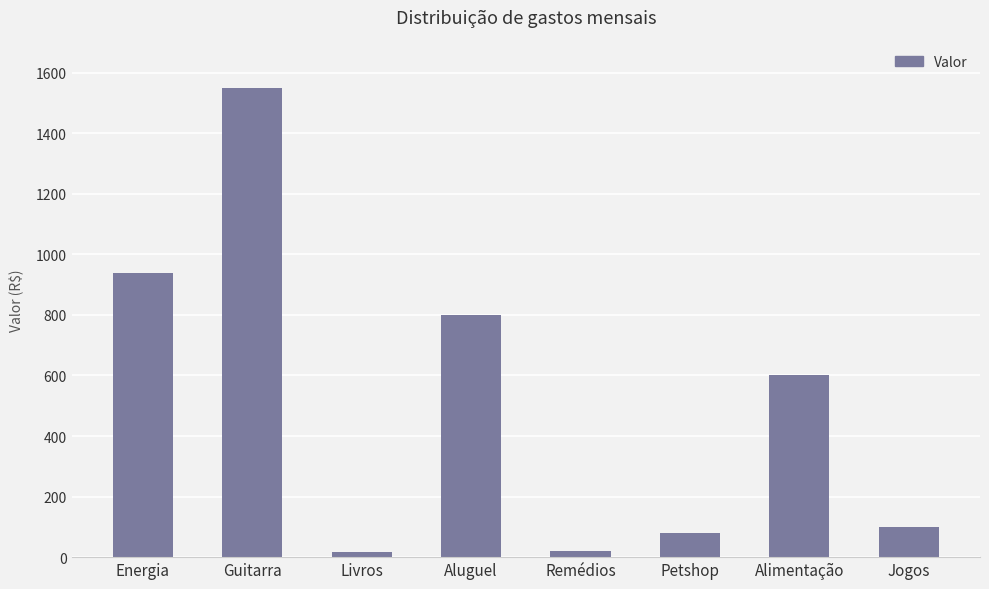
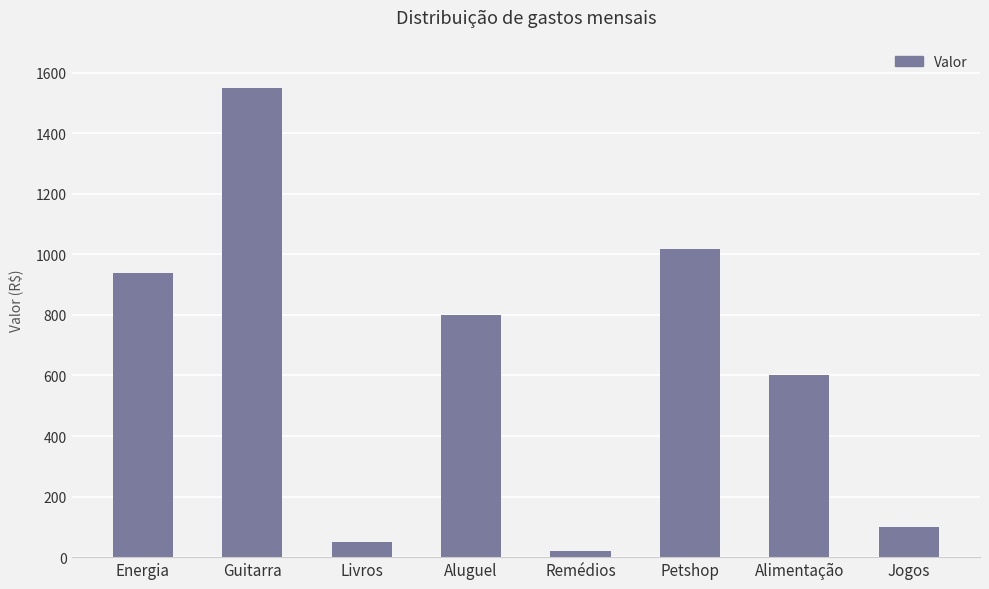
  {
    "Energia": 940,
    "Guitarra": 1550,
-   "Livros": 20,
+   "Livros": 50,
    "Aluguel": 800,
    "Remédios": 20,
-   "Petshop": 80,
+   "Petshop": 1020,
    "Alimentação": 600,
    "Jogos": 100
  }
